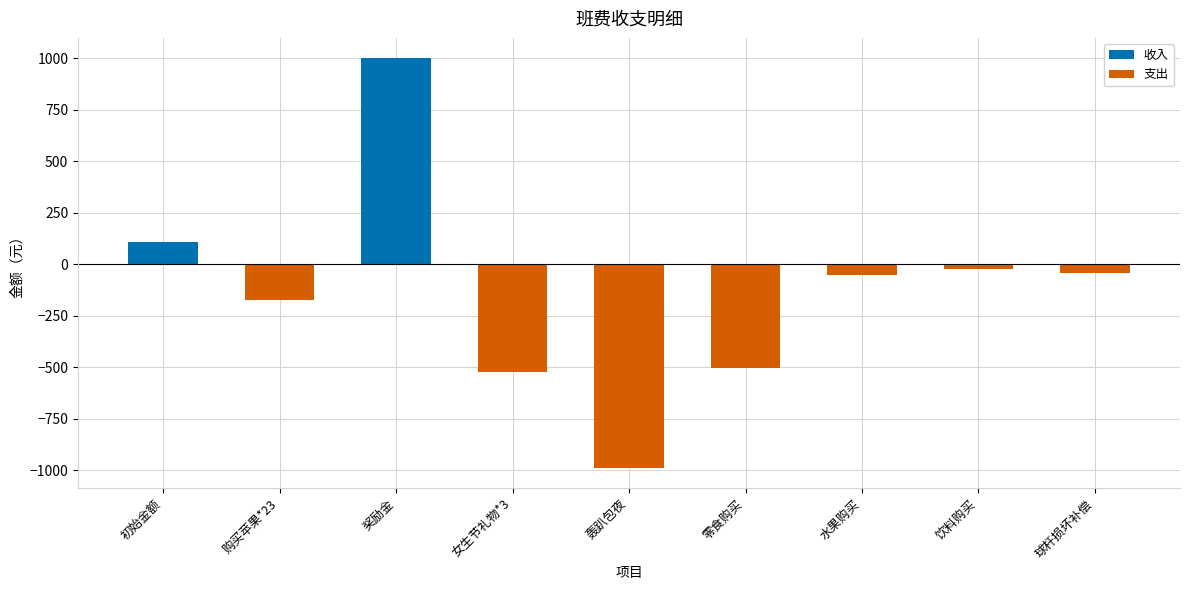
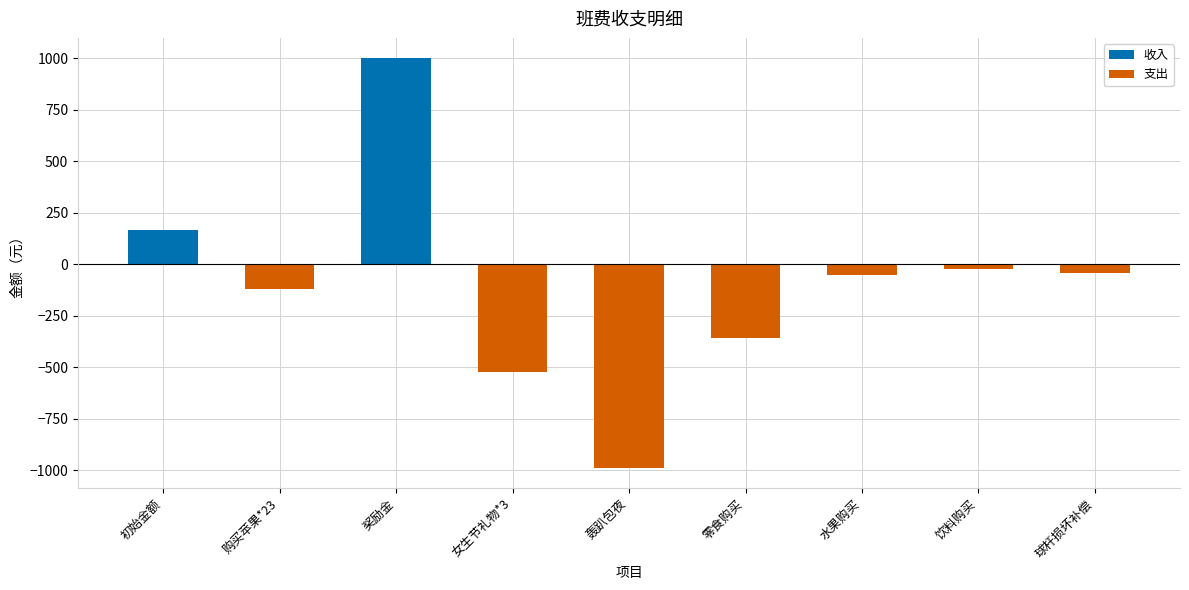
  {
    "收入": {
-     "初始金额": 110,
+     "初始金额": 170,
      "购买苹果*23": 0,
      "奖励金": 1000,
      "女生节礼物*3": 0,
      "轰趴包夜": 0,
      "零食购买": 0,
      "水果购买": 0,
      "饮料购买": 0,
      "球杆损坏补偿": 0
    },
    "支出": {
      "初始金额": 0,
-     "购买苹果*23": -170,
+     "购买苹果*23": -120,
      "奖励金": 0,
      "女生节礼物*3": -520,
      "轰趴包夜": -990,
-     "零食购买": -500,
+     "零食购买": -360,
      "水果购买": -50,
      "饮料购买": -20,
      "球杆损坏补偿": -40
    }
  }
